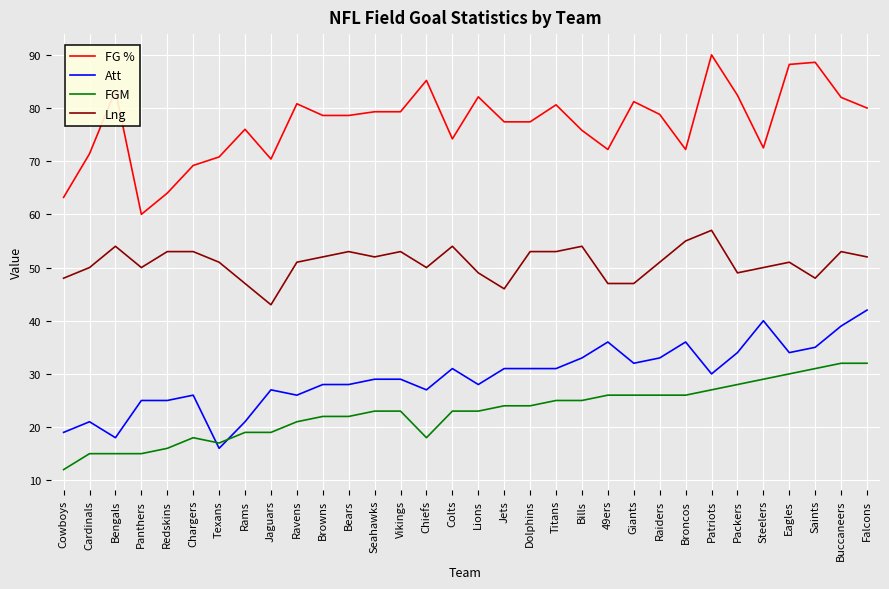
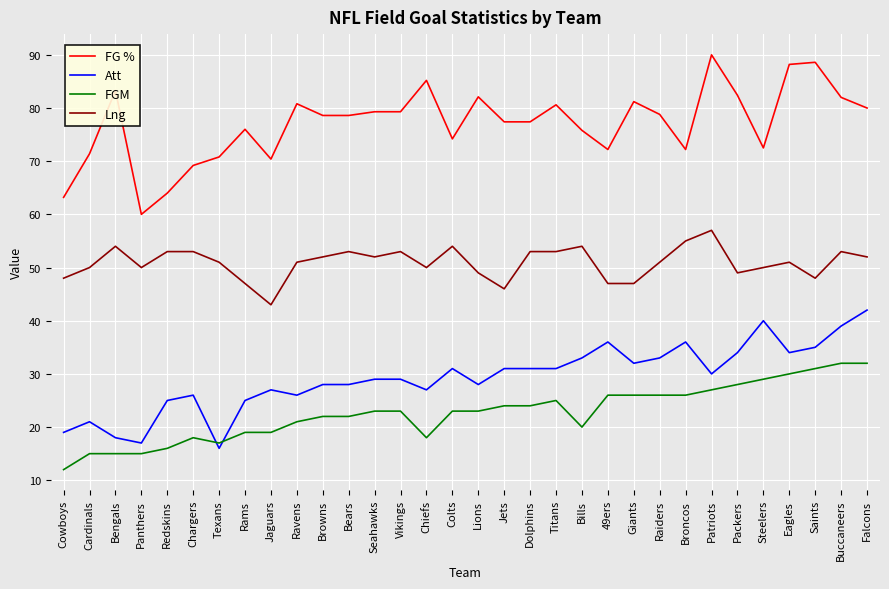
  {
    "FG %": {
      "Cowboys": 63,
      "Cardinals": 71,
      "Panthers": 60,
      "Redskins": 64,
      "Chargers": 69,
      "Texans": 71,
      "Rams": 76,
      "Jaguars": 70,
      "Ravens": 81,
      "Browns": 79,
      "Bears": 79,
      "Seahawks": 79,
      "Vikings": 79,
      "Chiefs": 85,
      "Colts": 74,
      "Lions": 82,
      "Jets": 77,
      "Dolphins": 77,
      "Titans": 81,
      "Bills": 76,
      "49ers": 72,
      "Giants": 81,
      "Raiders": 79,
      "Broncos": 72,
      "Patriots": 90,
      "Packers": 82,
      "Steelers": 73,
      "Eagles": 88,
      "Saints": 89,
      "Buccaneers": 82,
      "Falcons": 80
    },
    "Att": {
      "Cowboys": 19,
      "Cardinals": 21,
      "Bengals": 18,
-     "Panthers": 25,
+     "Panthers": 17,
      "Redskins": 25,
      "Chargers": 26,
      "Texans": 16,
-     "Rams": 21,
+     "Rams": 25,
      "Jaguars": 27,
      "Ravens": 26,
      "Browns": 28,
      "Bears": 28,
      "Seahawks": 29,
      "Vikings": 29,
      "Chiefs": 27,
      "Colts": 31,
      "Lions": 28,
      "Jets": 31,
      "Dolphins": 31,
      "Titans": 31,
      "Bills": 33,
      "49ers": 36,
      "Giants": 32,
      "Raiders": 33,
      "Broncos": 36,
      "Patriots": 30,
      "Packers": 34,
      "Steelers": 40,
      "Eagles": 34,
      "Saints": 35,
      "Buccaneers": 39,
      "Falcons": 42
    },
    "FGM": {
      "Cowboys": 12,
      "Cardinals": 15,
      "Bengals": 15,
      "Panthers": 15,
      "Redskins": 16,
      "Chargers": 18,
      "Texans": 17,
      "Rams": 19,
      "Jaguars": 19,
      "Ravens": 21,
      "Browns": 22,
      "Bears": 22,
      "Seahawks": 23,
      "Vikings": 23,
      "Chiefs": 18,
      "Colts": 23,
      "Lions": 23,
      "Jets": 24,
      "Dolphins": 24,
      "Titans": 25,
-     "Bills": 25,
+     "Bills": 20,
      "49ers": 26,
      "Giants": 26,
      "Raiders": 26,
      "Broncos": 26,
      "Patriots": 27,
      "Packers": 28,
      "Steelers": 29,
      "Eagles": 30,
      "Saints": 31,
      "Buccaneers": 32,
      "Falcons": 32
    },
    "Lng": {
      "Cowboys": 48,
      "Cardinals": 50,
      "Bengals": 54,
      "Panthers": 50,
      "Redskins": 53,
      "Chargers": 53,
      "Texans": 51,
      "Rams": 47,
      "Jaguars": 43,
      "Ravens": 51,
      "Browns": 52,
      "Bears": 53,
      "Seahawks": 52,
      "Vikings": 53,
      "Chiefs": 50,
      "Colts": 54,
      "Lions": 49,
      "Jets": 46,
      "Dolphins": 53,
      "Titans": 53,
      "Bills": 54,
      "49ers": 47,
      "Giants": 47,
      "Raiders": 51,
      "Broncos": 55,
      "Patriots": 57,
      "Packers": 49,
      "Steelers": 50,
      "Eagles": 51,
      "Saints": 48,
      "Buccaneers": 53,
      "Falcons": 52
    }
  }
